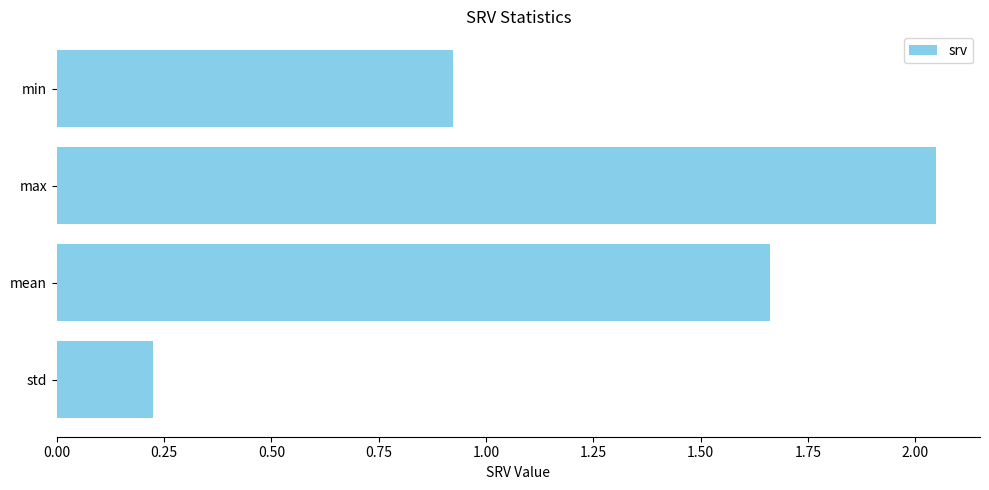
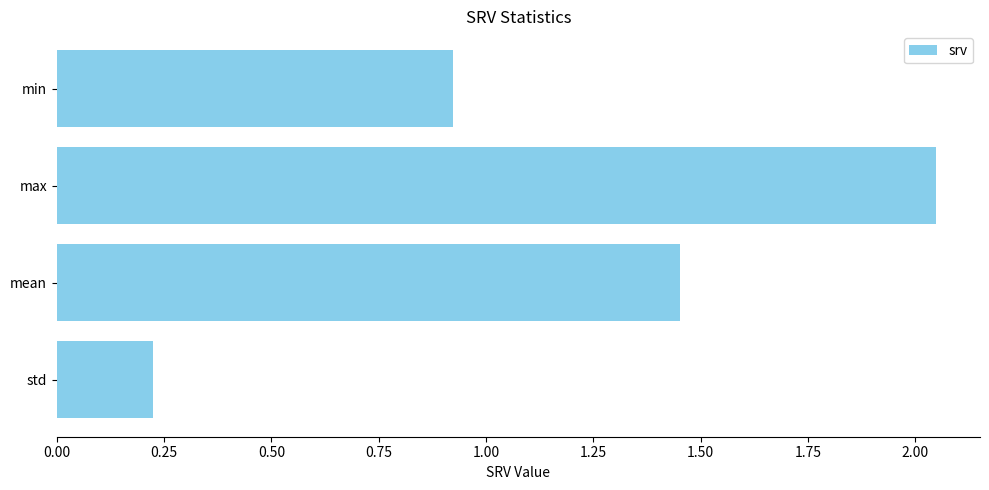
  {
    "min": 0.92,
    "max": 2.05,
-   "mean": 1.66,
+   "mean": 1.45,
    "std": 0.22
  }
